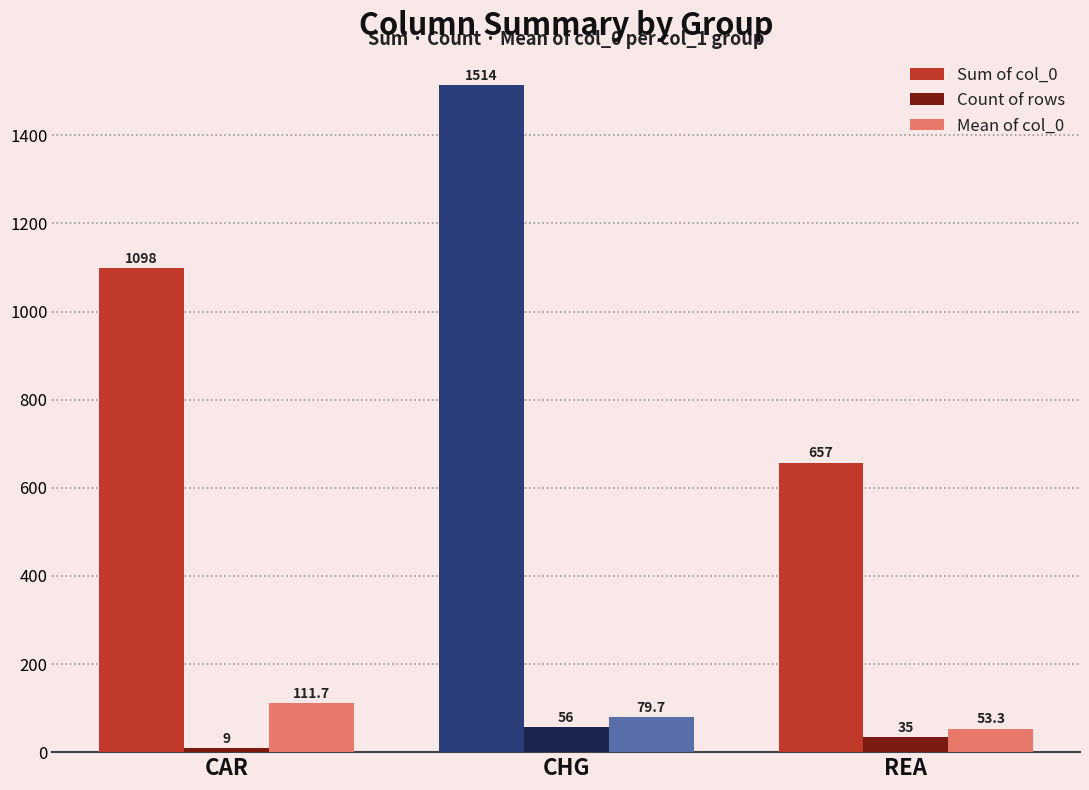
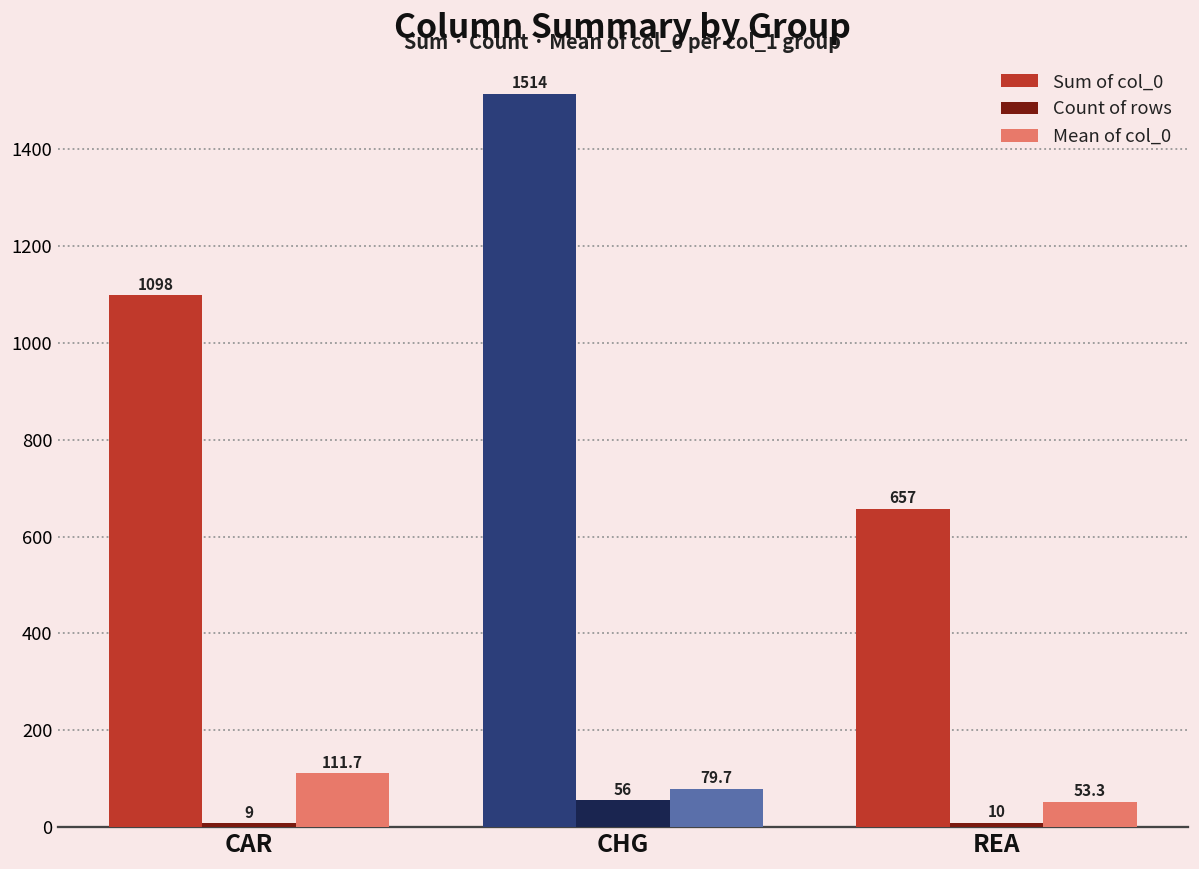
  {
    "Sum of col_0": {
      "CAR": 1098,
      "CHG": 1514,
      "REA": 657
    },
    "Count of rows": {
      "CAR": 9,
      "CHG": 56,
-     "REA": 35
+     "REA": 10
    },
    "Mean of col_0": {
      "CAR": 111.7,
      "CHG": 79.7,
      "REA": 53.3
    }
  }
